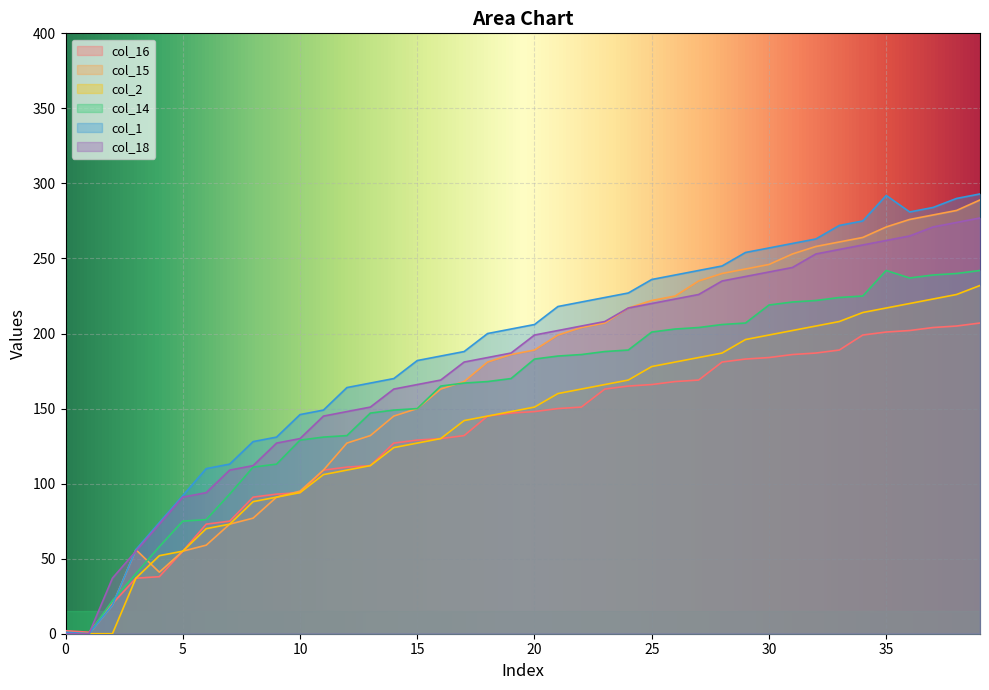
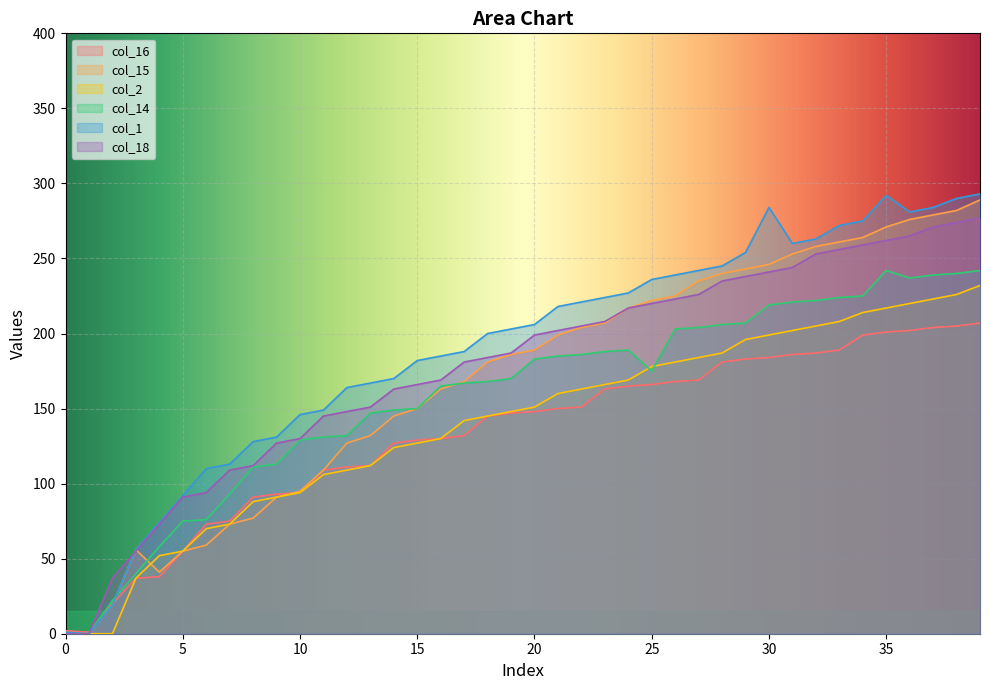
  {
    "col_14": {
      "5": 75,
      "20": 183,
-     "25": 201,
+     "25": 175,
      "30": 219,
      "35": 242
    },
    "col_1": {
      "10": 146,
      "15": 182,
      "20": 206,
      "25": 236,
-     "30": 257,
+     "30": 284,
      "35": 292
    },
    "col_18": {
      "15": 166,
      "20": 199,
      "25": 220,
      "30": 241,
      "35": 262
    }
  }
